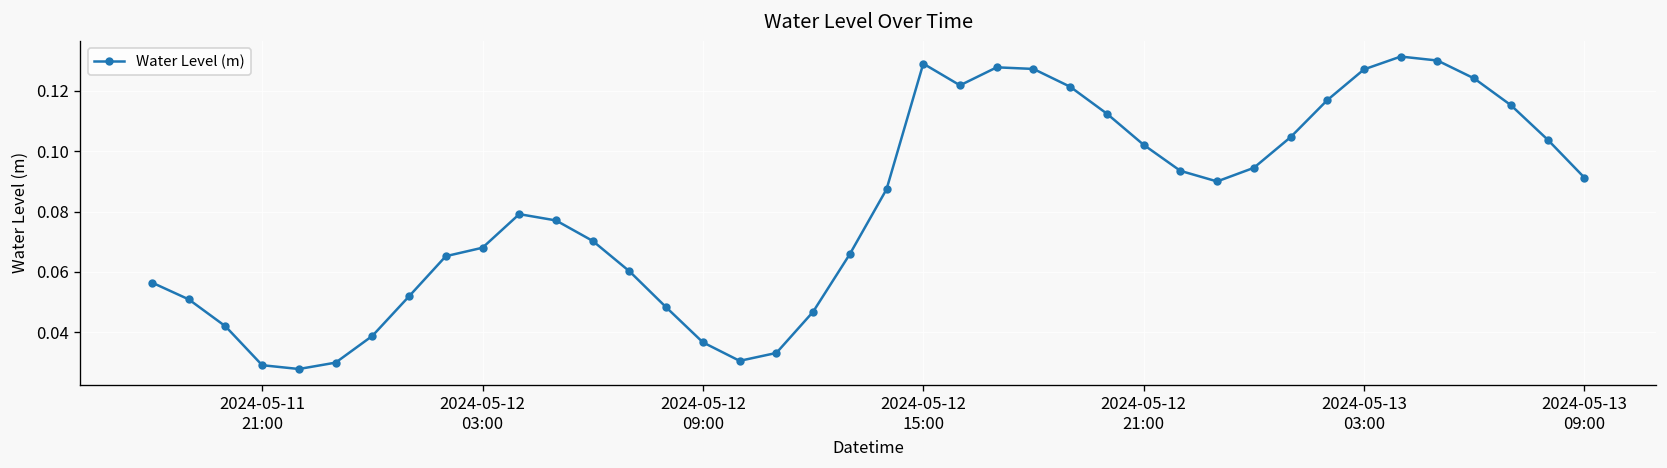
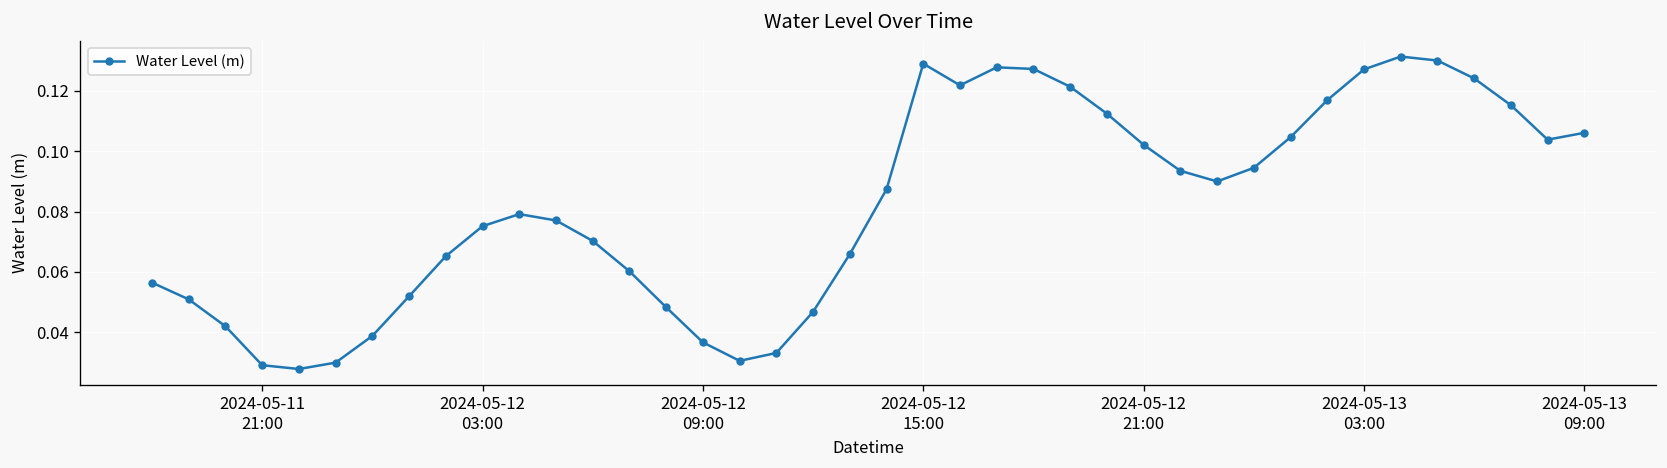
  {
    "2024-05-11 21:00": 0.029,
-   "2024-05-12 03:00": 0.068,
+   "2024-05-12 03:00": 0.075,
    "2024-05-12 09:00": 0.037,
    "2024-05-12 15:00": 0.129,
    "2024-05-12 21:00": 0.102,
    "2024-05-13 03:00": 0.127,
-   "2024-05-13 09:00": 0.091
+   "2024-05-13 09:00": 0.106
  }
